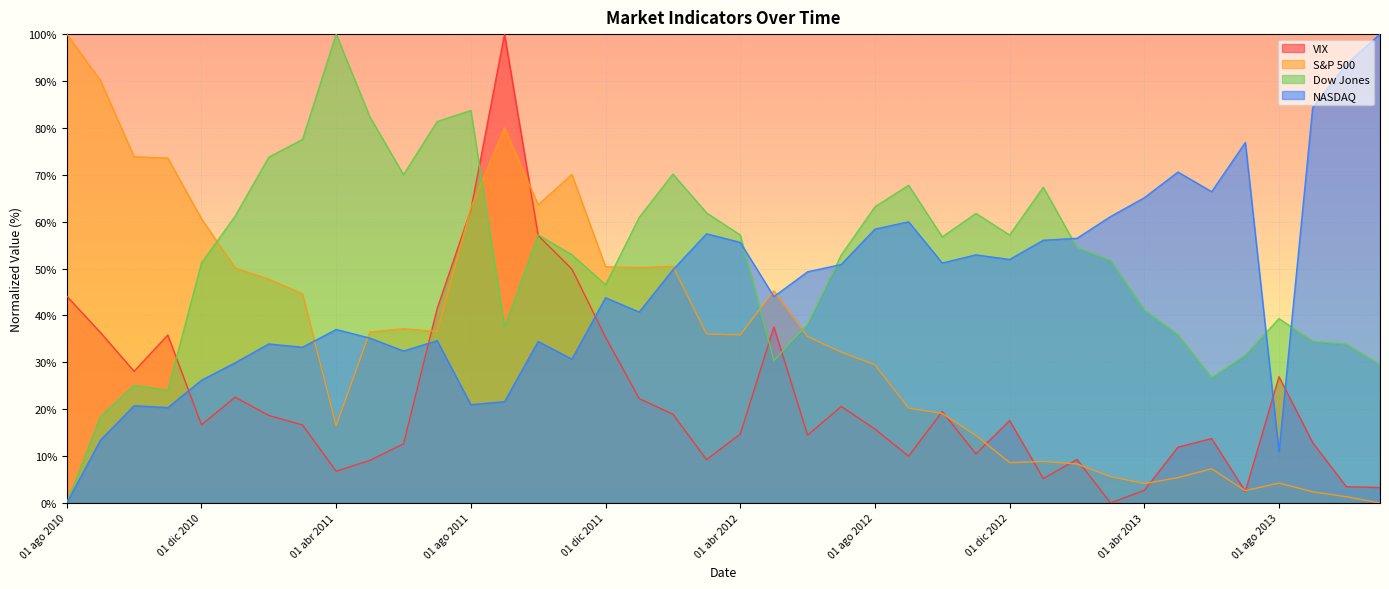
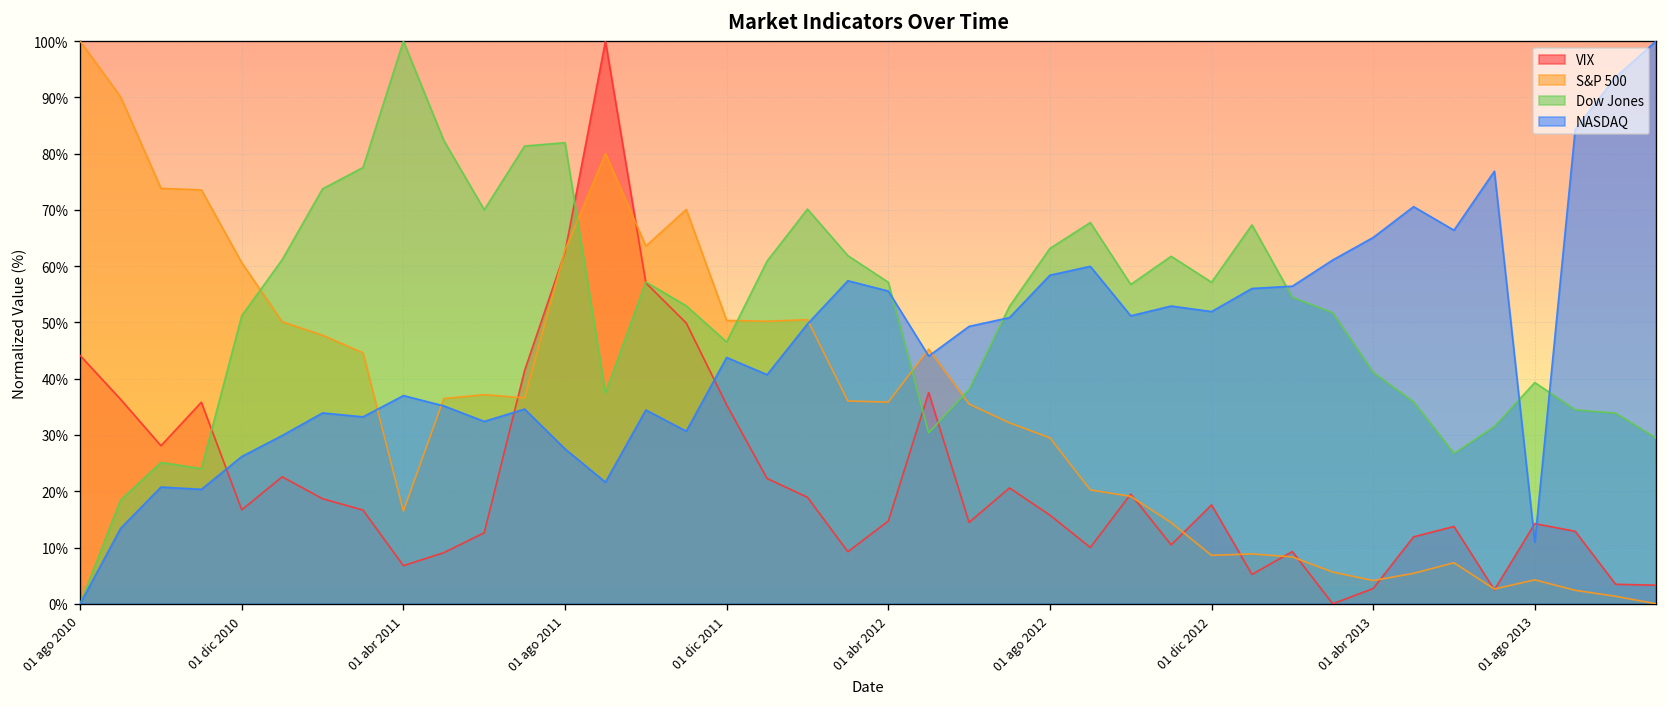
  {
    "VIX": {
      "01 ago 2010": "44%",
      "01 dic 2010": "17%",
      "01 abr 2011": "7%",
      "01 dic 2011": "35%",
      "01 abr 2012": "15%",
      "01 ago 2012": "16%",
      "01 dic 2012": "18%",
-     "01 ago 2013": "27%"
+     "01 ago 2013": "14%"
    },
    "S&P 500": {
      "01 ago 2010": "100%",
      "01 dic 2010": "61%",
      "01 abr 2011": "16%",
      "01 dic 2011": "50%",
      "01 abr 2012": "36%",
      "01 ago 2012": "29%",
      "01 dic 2012": "9%",
      "01 abr 2013": "4%",
      "01 ago 2013": "4%"
    },
    "Dow Jones": {
      "01 dic 2010": "51%",
      "01 abr 2011": "100%",
-     "01 ago 2011": "84%",
+     "01 ago 2011": "82%",
      "01 dic 2011": "47%",
      "01 abr 2012": "57%",
      "01 ago 2012": "63%",
      "01 dic 2012": "57%",
      "01 abr 2013": "41%",
      "01 ago 2013": "39%"
    },
    "NASDAQ": {
      "01 dic 2010": "26%",
      "01 abr 2011": "37%",
-     "01 ago 2011": "21%",
+     "01 ago 2011": "28%",
      "01 dic 2011": "44%",
      "01 abr 2012": "56%",
      "01 ago 2012": "58%",
      "01 dic 2012": "52%",
      "01 abr 2013": "65%",
      "01 ago 2013": "11%"
    }
  }
